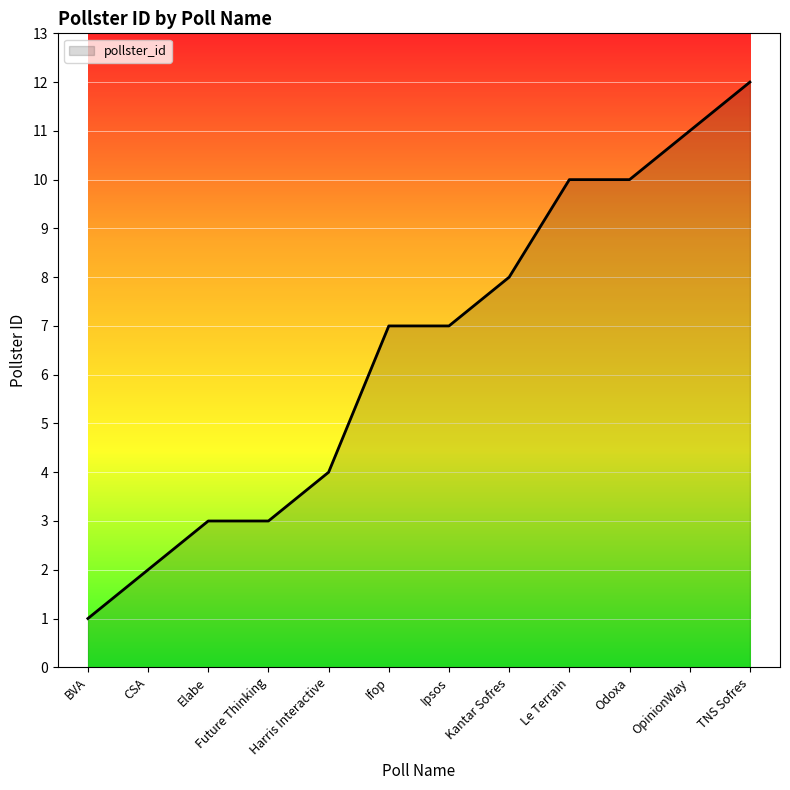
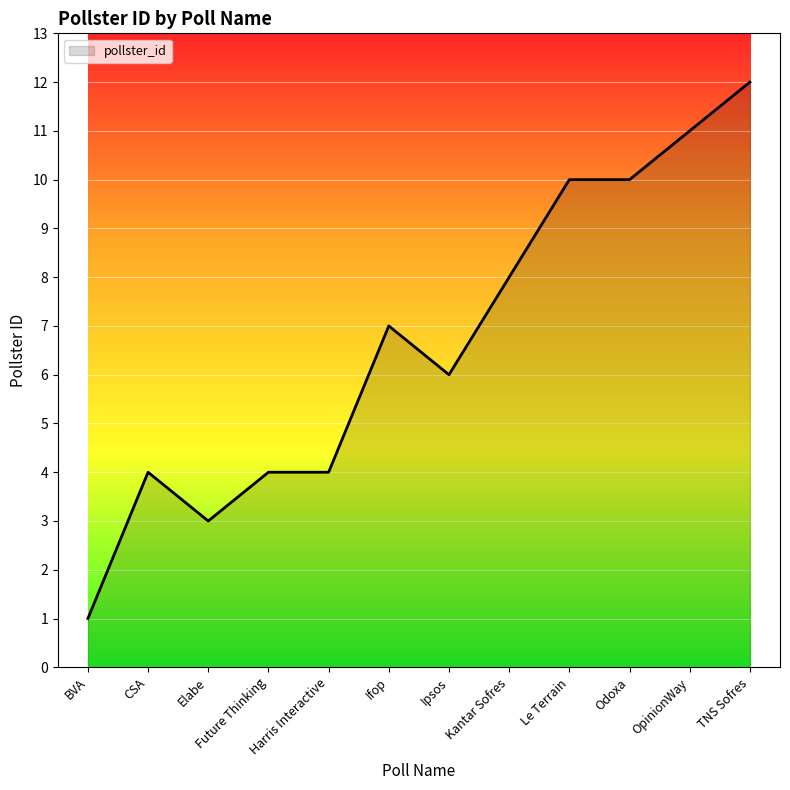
  {
    "BVA": 1,
-   "CSA": 2,
+   "CSA": 4,
    "Elabe": 3,
-   "Future Thinking": 3,
+   "Future Thinking": 4,
    "Harris Interactive": 4,
    "Ifop": 7,
-   "Ipsos": 7,
+   "Ipsos": 6,
    "Kantar Sofres": 8,
    "Le Terrain": 10,
    "Odoxa": 10,
    "OpinionWay": 11,
    "TNS Sofres": 12
  }
